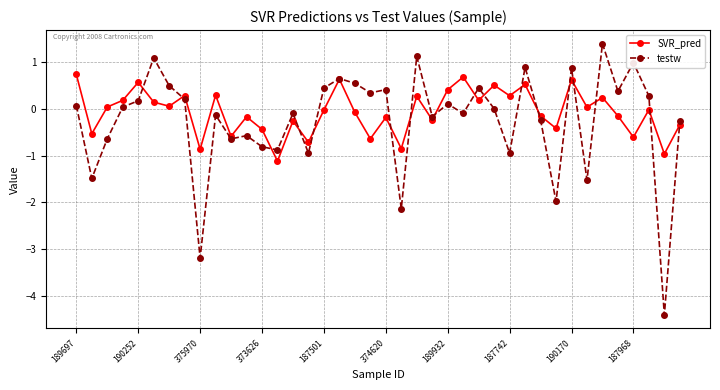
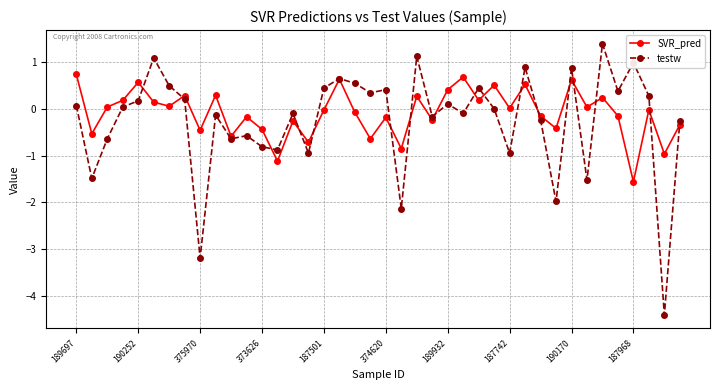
  {
    "SVR_pred": {
      "189697": 0.7,
      "190252": 0.6,
-     "375970": -0.9,
+     "375970": -0.5,
      "373626": -0.4,
      "187501": 0.0,
      "374620": -0.2,
      "189932": 0.4,
-     "187742": 0.3,
+     "187742": 0.0,
      "190170": 0.6,
-     "187968": -0.6
+     "187968": -1.6
    },
    "testw": {
      "189697": 0.1,
      "190252": 0.2,
      "375970": -3.2,
      "373626": -0.8,
      "187501": 0.4,
      "374620": 0.4,
      "189932": 0.1,
      "187742": -0.9,
      "190170": 0.9
    }
  }
